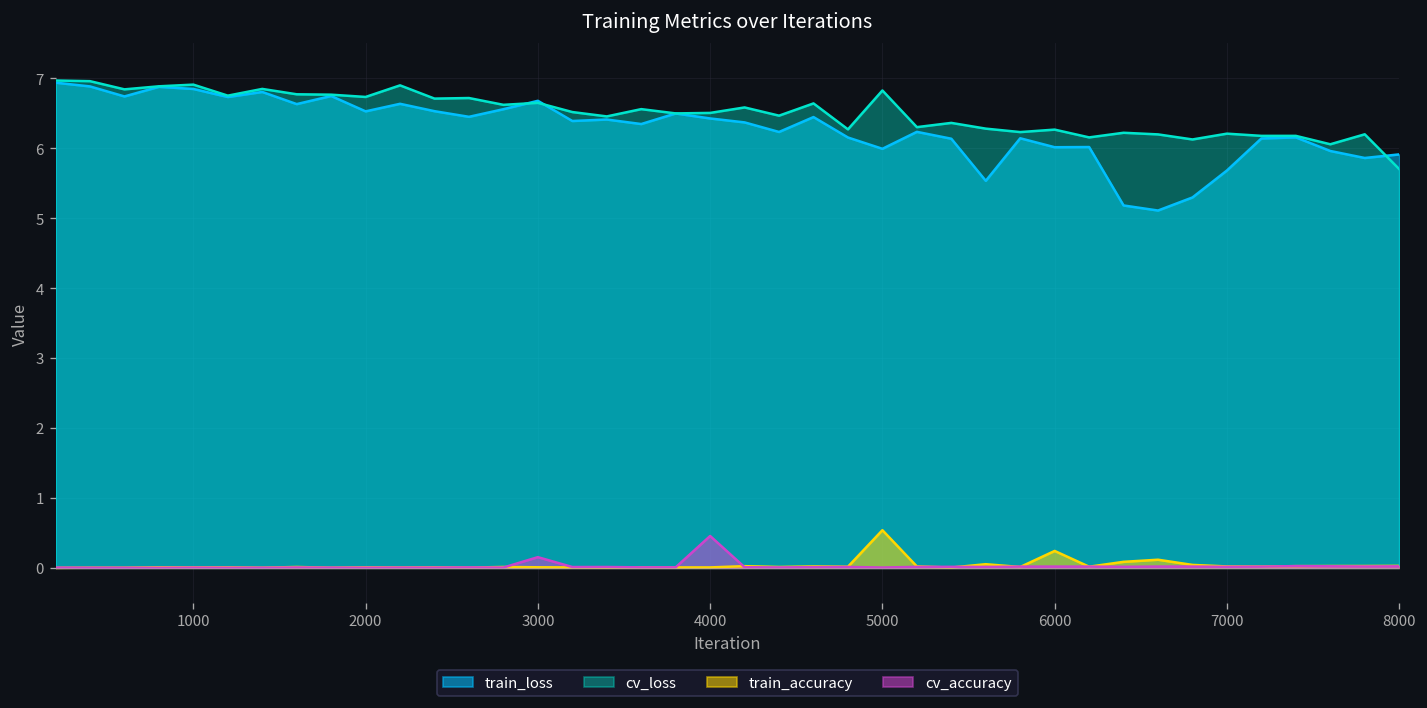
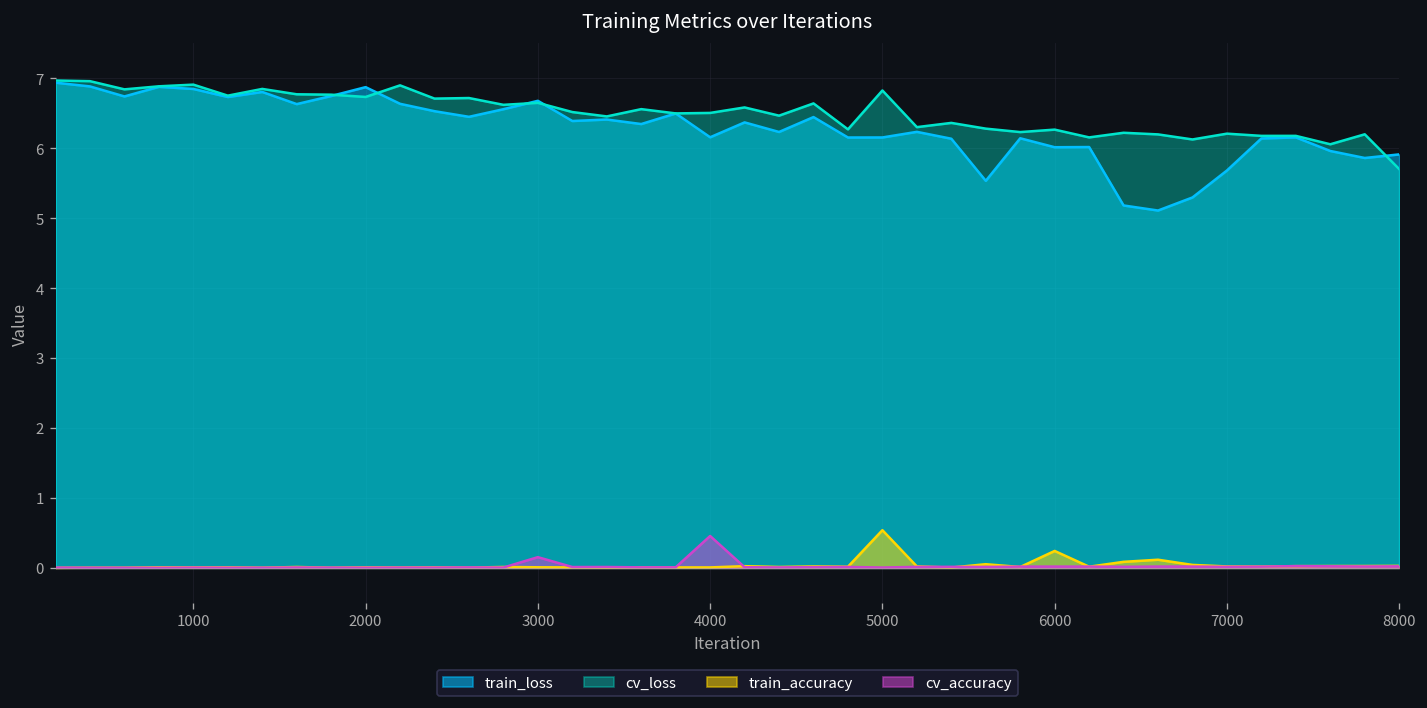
  {
    "train_loss": {
      "1000": 6.8,
-     "2000": 6.5,
-     "4000": 6.4,
-     "5000": 6.0,
+     "2000": 6.9,
+     "4000": 6.2,
+     "5000": 6.2,
      "6000": 6.0,
      "7000": 5.7,
      "8000": 5.9
    },
    "cv_loss": {
      "1000": 6.9,
      "2000": 6.7,
      "4000": 6.5,
      "5000": 6.8,
      "6000": 6.3,
      "7000": 6.2,
      "8000": 5.7
    },
    "train_accuracy": {
      "3000": 0.0,
      "4000": 0.0,
      "5000": 0.5,
      "6000": 0.2
    },
    "cv_accuracy": {
      "3000": 0.2,
      "4000": 0.5,
      "5000": 0.0,
      "6000": 0.0
    }
  }
